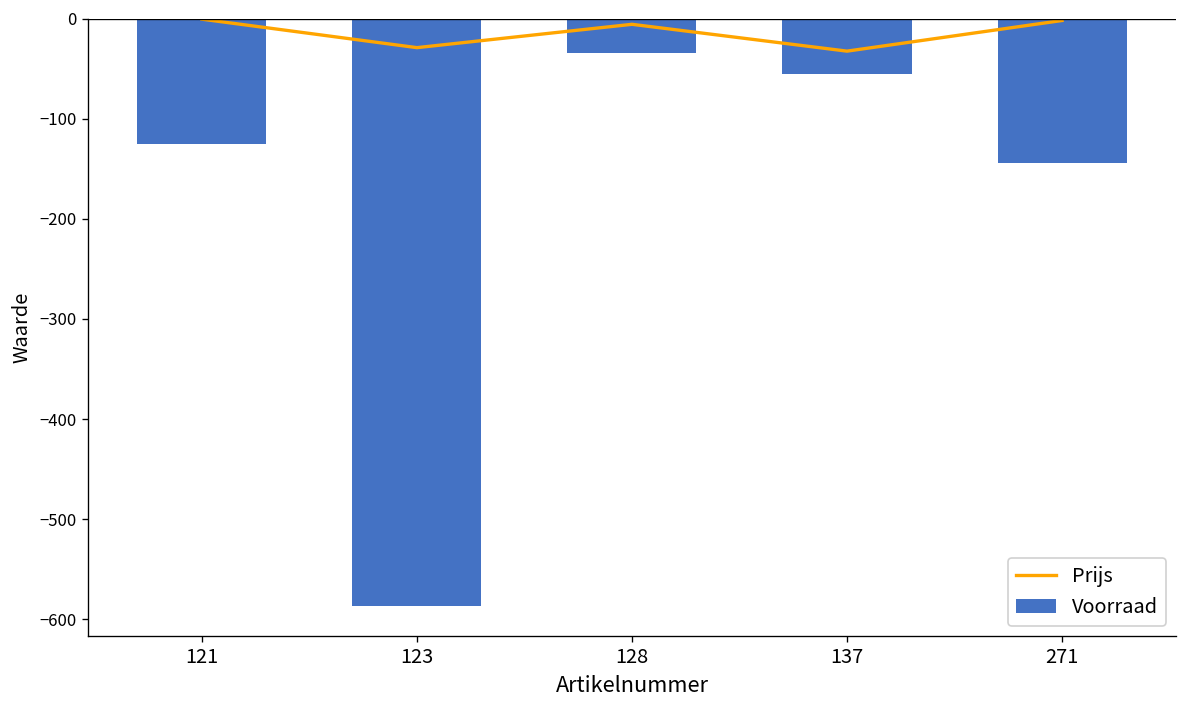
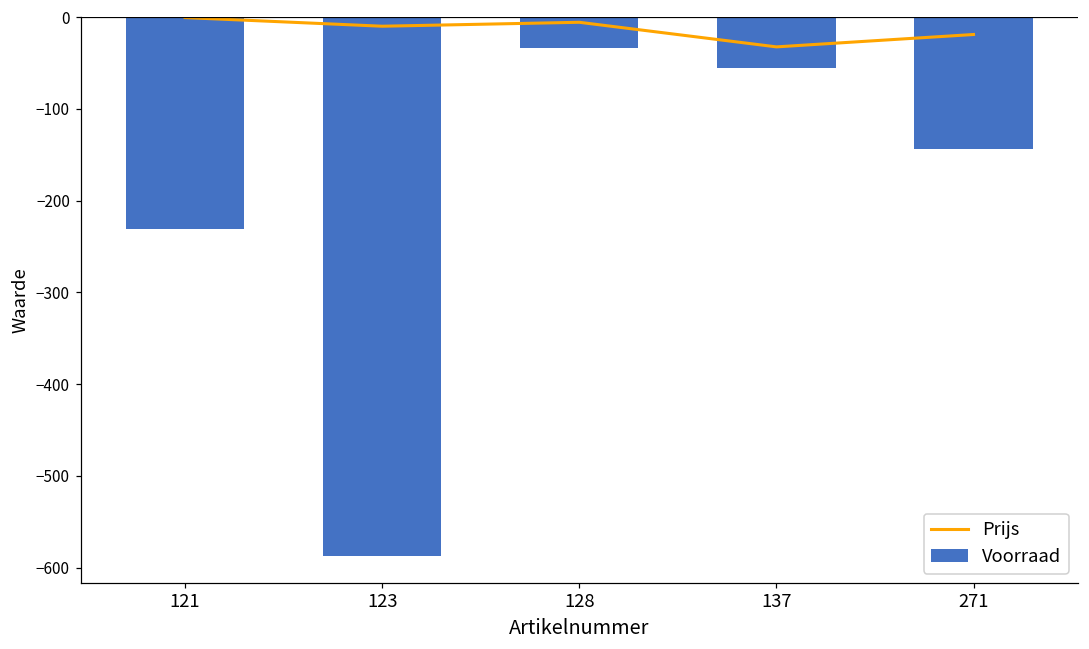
  {
    "Voorraad": {
-     "121": -130,
+     "121": -230,
      "123": -590,
      "128": -30,
      "137": -60,
      "271": -140
    },
    "Prijs": {
      "121": 0,
-     "123": -30,
+     "123": -10,
      "128": -10,
      "137": -30,
-     "271": 0
+     "271": -20
    }
  }
